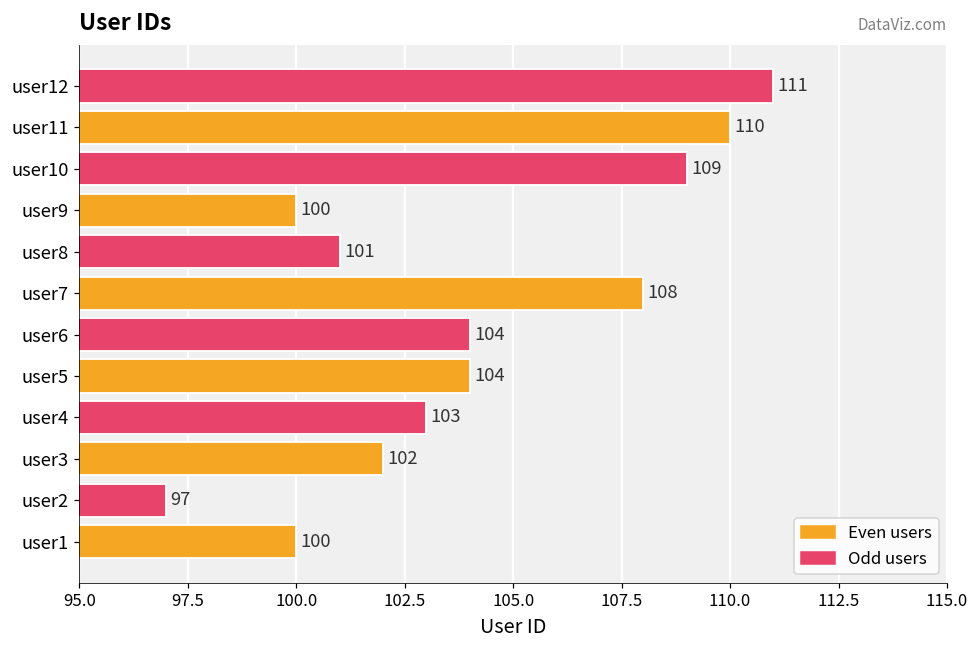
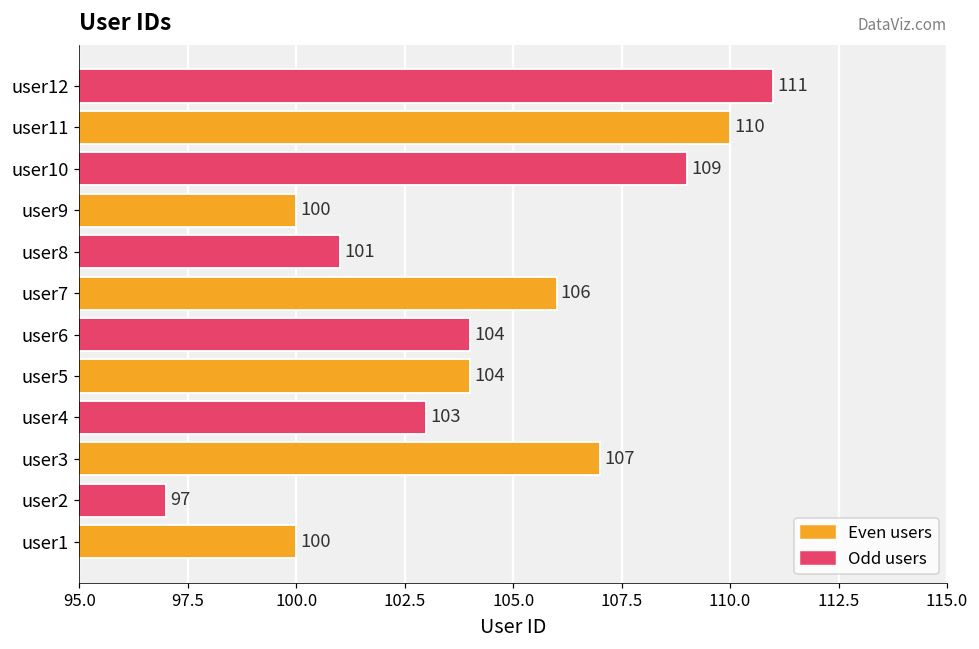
  {
    "user12": 111,
    "user11": 110,
    "user10": 109,
    "user9": 100,
    "user8": 101,
-   "user7": 108,
+   "user7": 106,
    "user6": 104,
    "user5": 104,
    "user4": 103,
-   "user3": 102,
+   "user3": 107,
    "user2": 97,
    "user1": 100
  }
